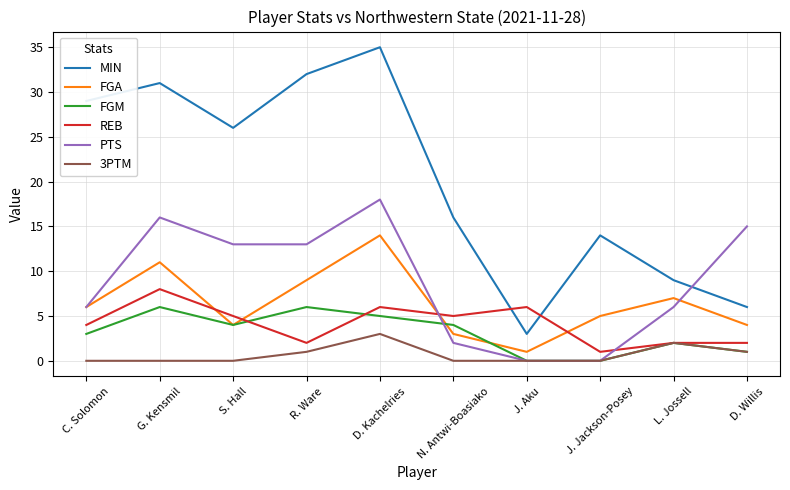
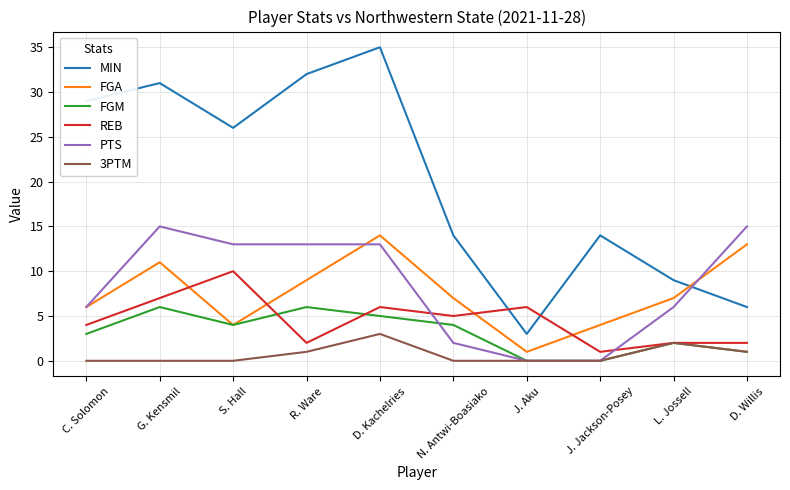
  {
    "MIN": {
      "G. Kensmil": 31,
      "S. Hall": 26,
      "R. Ware": 32,
      "D. Kachelries": 35,
-     "N. Antwi-Boasiako": 16,
+     "N. Antwi-Boasiako": 14,
      "J. Aku": 3,
      "J. Jackson-Posey": 14,
      "L. Jossell": 9,
      "D. Willis": 6
    },
    "FGA": {
      "G. Kensmil": 11,
      "R. Ware": 9,
      "D. Kachelries": 14,
-     "N. Antwi-Boasiako": 3,
+     "N. Antwi-Boasiako": 7,
      "J. Aku": 1,
-     "J. Jackson-Posey": 5,
+     "J. Jackson-Posey": 4,
      "L. Jossell": 7,
-     "D. Willis": 4
+     "D. Willis": 13
    },
    "FGM": {
      "C. Solomon": 3,
      "G. Kensmil": 6,
      "R. Ware": 6,
      "D. Kachelries": 5,
      "N. Antwi-Boasiako": 4
    },
    "REB": {
      "C. Solomon": 4,
-     "G. Kensmil": 8,
-     "S. Hall": 5,
+     "G. Kensmil": 7,
+     "S. Hall": 10,
      "R. Ware": 2,
      "D. Kachelries": 6,
      "N. Antwi-Boasiako": 5,
      "J. Aku": 6,
      "J. Jackson-Posey": 1,
      "D. Willis": 2
    },
    "PTS": {
-     "G. Kensmil": 16,
+     "G. Kensmil": 15,
      "S. Hall": 13,
      "R. Ware": 13,
-     "D. Kachelries": 18,
+     "D. Kachelries": 13,
      "N. Antwi-Boasiako": 2,
      "L. Jossell": 6,
      "D. Willis": 15
    },
    "3PTM": {
      "C. Solomon": 0,
      "G. Kensmil": 0,
      "S. Hall": 0,
      "R. Ware": 1,
      "D. Kachelries": 3,
      "N. Antwi-Boasiako": 0
    }
  }
